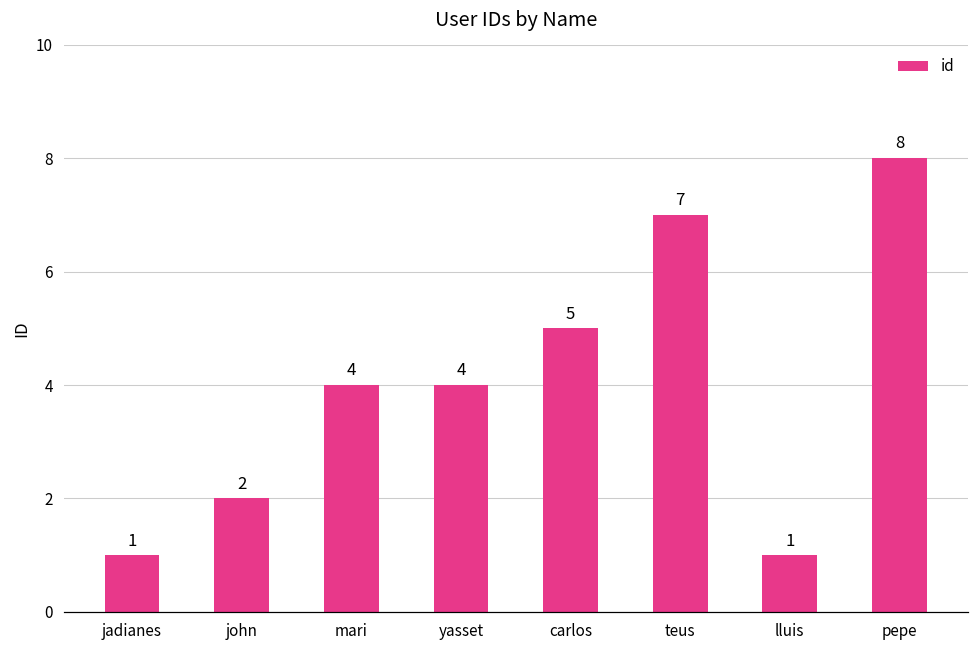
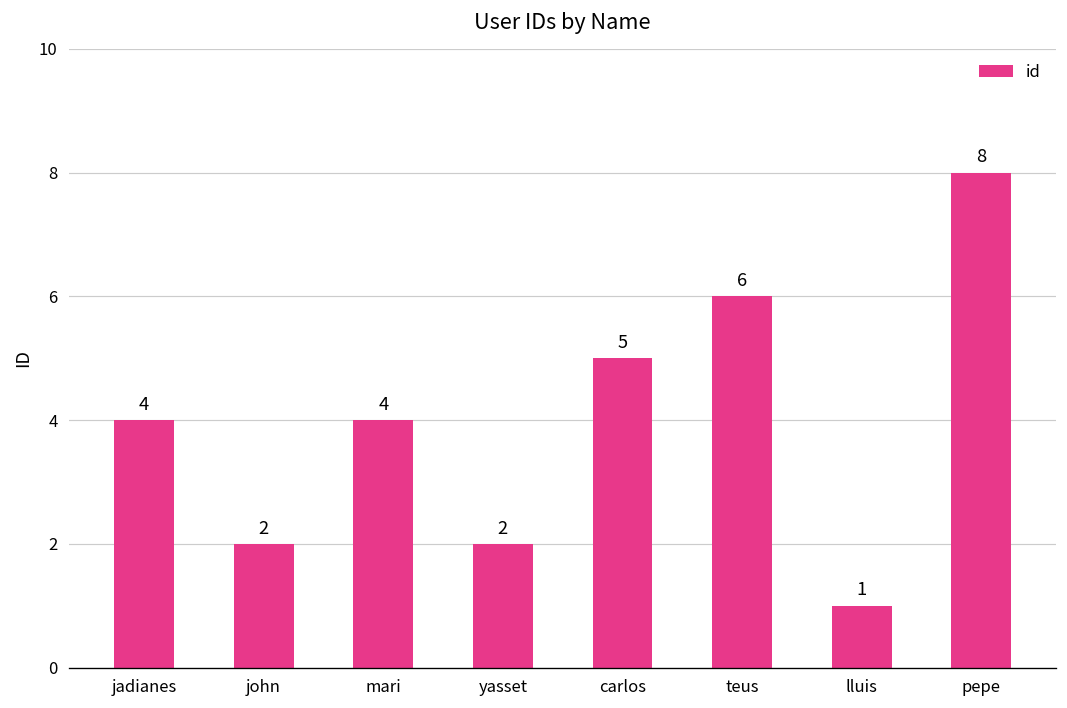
  {
-   "jadianes": 1,
+   "jadianes": 4,
    "john": 2,
    "mari": 4,
-   "yasset": 4,
+   "yasset": 2,
    "carlos": 5,
-   "teus": 7,
+   "teus": 6,
    "lluis": 1,
    "pepe": 8
  }
